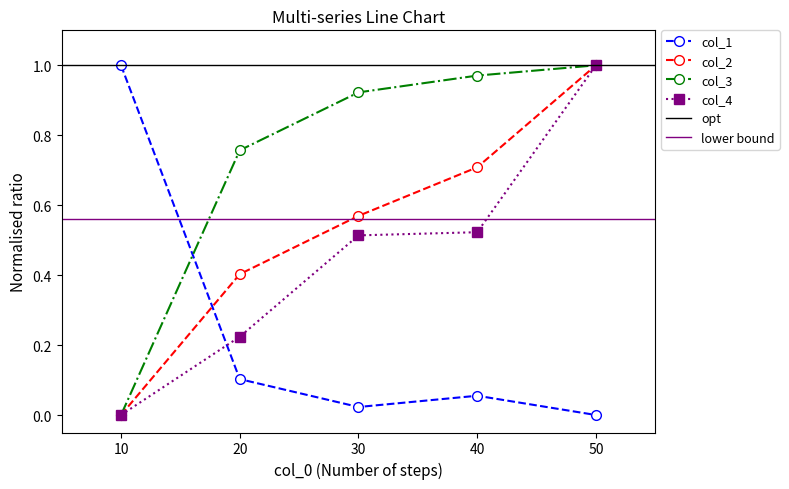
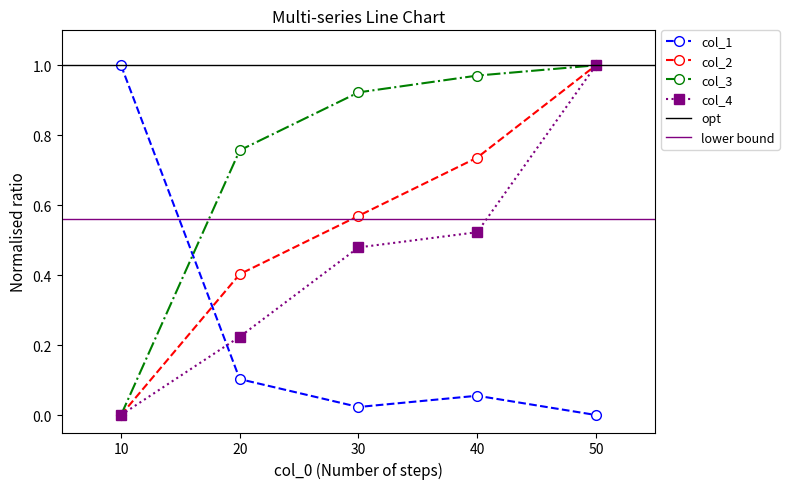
  {
    "col_1": {
      "10": 1.00,
      "20": 0.10,
      "30": 0.02,
      "40": 0.06,
      "50": 0.00
    },
    "col_2": {
      "20": 0.40,
      "30": 0.57,
-     "40": 0.71
+     "40": 0.74
    },
    "col_3": {
      "20": 0.76,
      "30": 0.92,
      "40": 0.97
    },
    "col_4": {
      "20": 0.22,
-     "30": 0.51,
+     "30": 0.48,
      "40": 0.52
    }
  }
